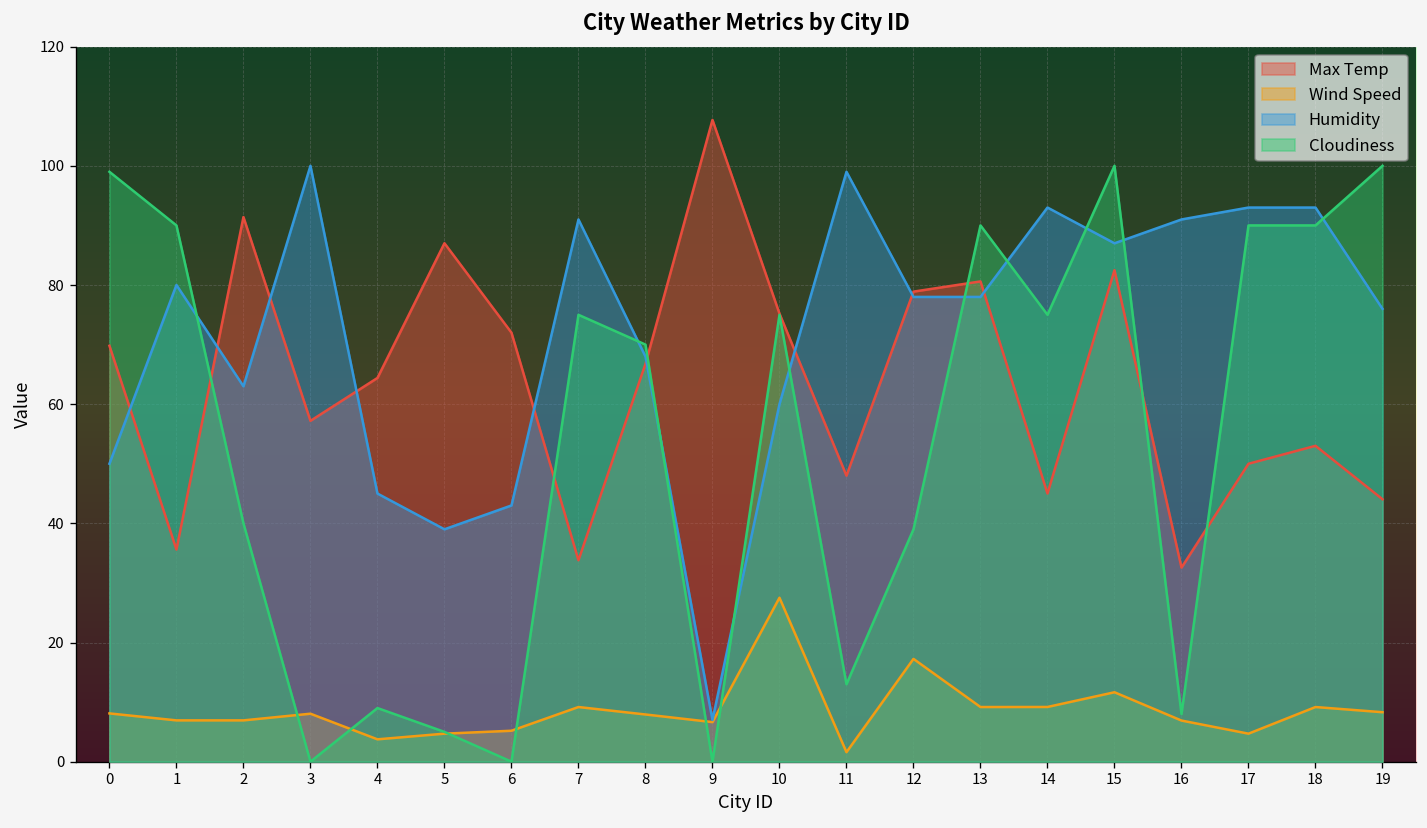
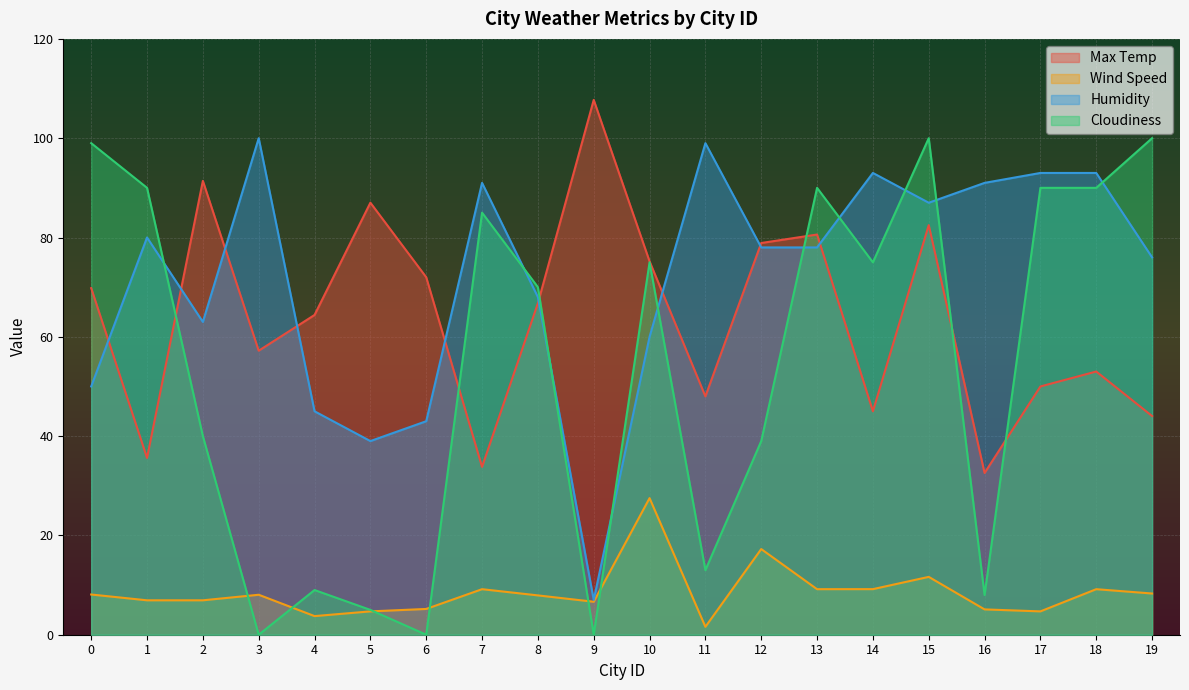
  {
    "Max Temp": {
      "0": 70,
      "1": 36,
      "2": 91,
      "3": 57,
      "4": 64,
      "5": 87,
      "6": 72,
      "7": 34,
      "8": 67,
      "9": 108,
      "11": 48,
      "12": 79,
      "13": 81,
      "14": 45,
      "15": 82,
      "16": 33,
      "17": 50,
      "18": 53,
      "19": 44
    },
    "Wind Speed": {
      "0": 8,
      "1": 7,
      "2": 7,
      "3": 8,
      "4": 4,
      "6": 5,
      "7": 9,
      "8": 8,
      "10": 28,
      "11": 2,
      "12": 17,
      "13": 9,
      "14": 9,
      "15": 12,
-     "16": 7,
+     "16": 5,
      "17": 5,
      "18": 9,
      "19": 8
    },
    "Humidity": {
      "0": 50,
      "1": 80,
      "2": 63,
      "3": 100,
      "4": 45,
      "5": 39,
      "6": 43,
      "7": 91,
      "8": 68,
      "10": 60,
      "11": 99,
      "12": 78,
      "13": 78,
      "14": 93,
      "15": 87,
      "16": 91,
      "17": 93,
      "18": 93,
      "19": 76
    },
    "Cloudiness": {
      "0": 99,
      "1": 90,
      "2": 40,
      "3": 0,
      "4": 9,
      "6": 0,
-     "7": 75,
+     "7": 85,
      "8": 70,
      "9": 0,
      "11": 13,
      "12": 39,
      "13": 90,
      "14": 75,
      "15": 100,
      "16": 8,
      "17": 90,
      "18": 90,
      "19": 100
    }
  }
